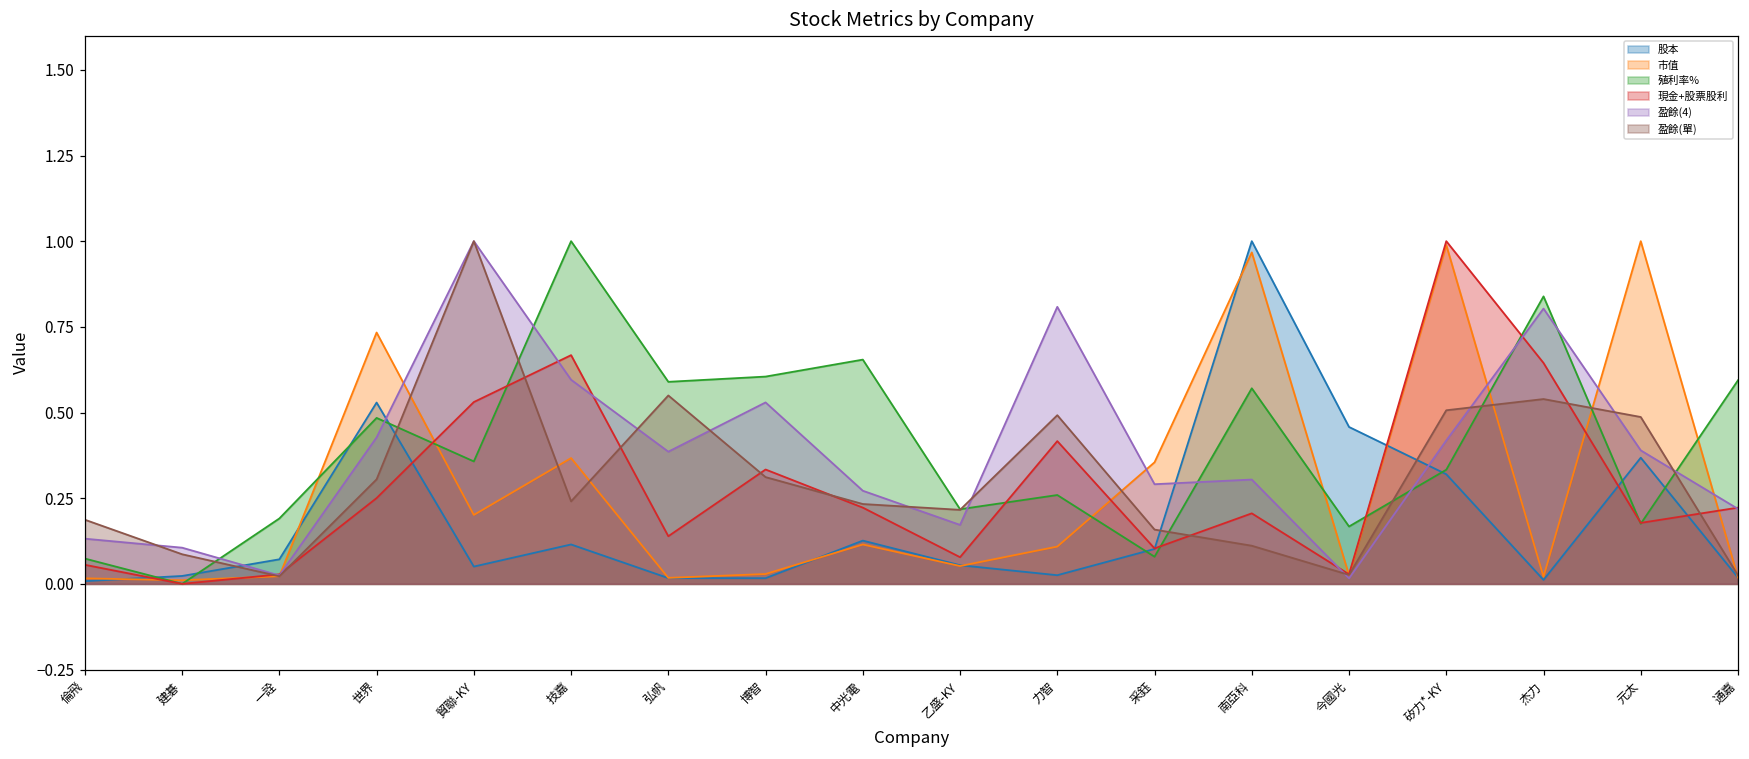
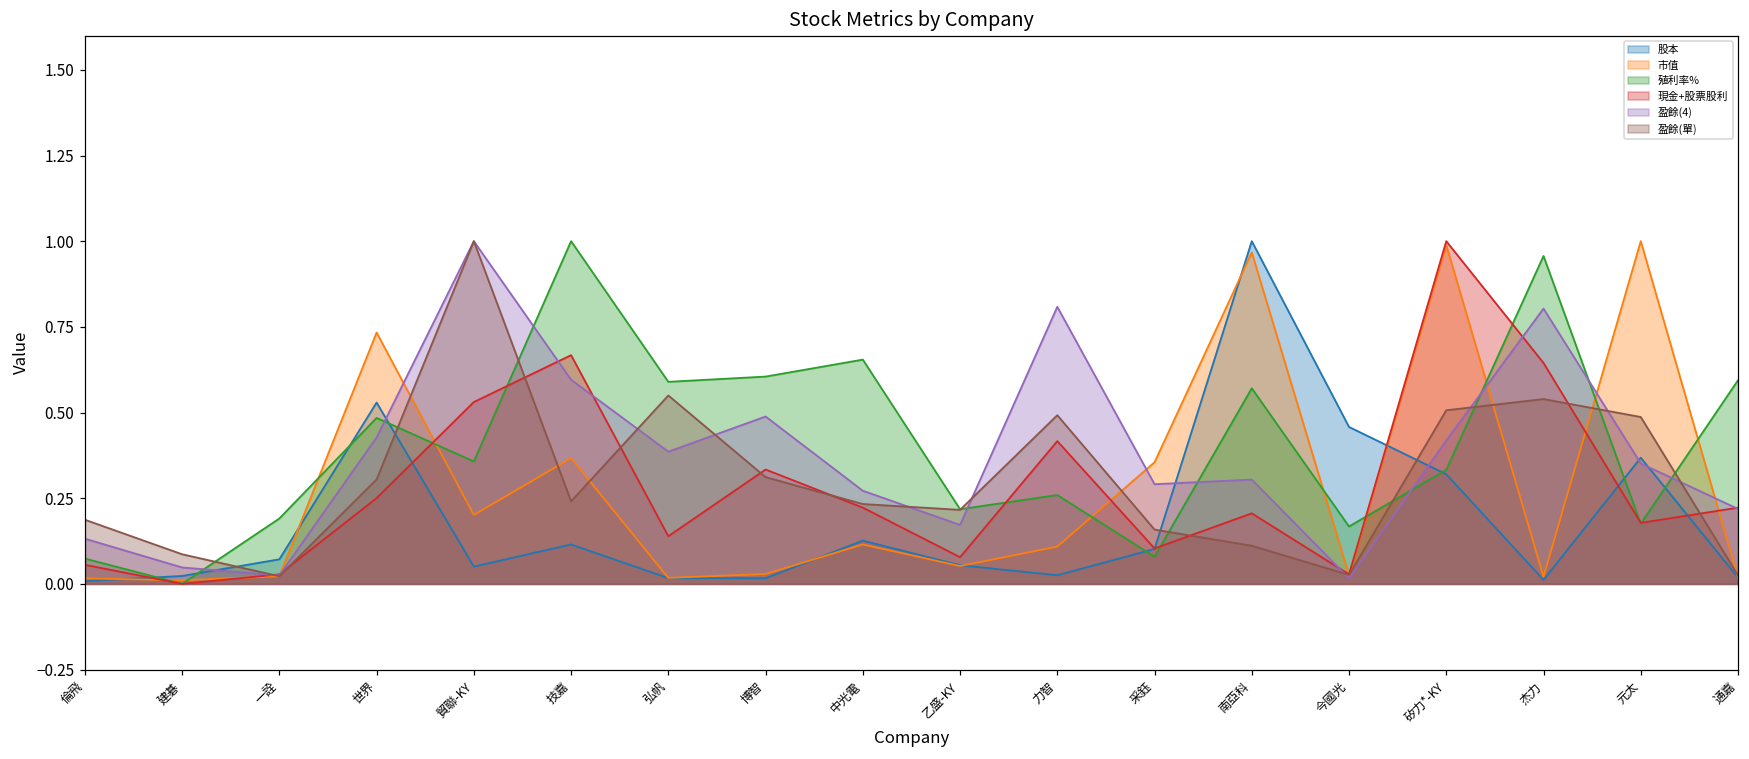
  {
    "股本": {
      "建碁": 0.02,
      "一詮": 0.07,
      "世界": 0.53,
      "貿聯-KY": 0.05,
      "技嘉": 0.11,
      "博智": 0.02,
      "中光電": 0.13,
      "力智": 0.03,
      "南亞科": 1.00,
      "今國光": 0.46,
      "矽力*-KY": 0.32,
      "杰力": 0.01,
      "元太": 0.37
    },
    "殖利率%": {
      "倫飛": 0.07,
      "一詮": 0.19,
      "世界": 0.48,
      "貿聯-KY": 0.36,
      "技嘉": 1.00,
      "弘帆": 0.59,
      "博智": 0.60,
      "中光電": 0.65,
      "力智": 0.26,
      "采鈺": 0.08,
      "南亞科": 0.57,
      "今國光": 0.17,
      "矽力*-KY": 0.33,
-     "杰力": 0.84,
+     "杰力": 0.96,
      "通嘉": 0.59
    },
    "盈餘(4)": {
      "倫飛": 0.13,
-     "建碁": 0.11,
+     "建碁": 0.05,
      "世界": 0.43,
      "技嘉": 0.60,
      "弘帆": 0.39,
-     "博智": 0.53,
+     "博智": 0.49,
      "中光電": 0.27,
      "乙盛-KY": 0.17,
      "力智": 0.81,
      "采鈺": 0.29,
      "南亞科": 0.30,
      "今國光": 0.02,
      "矽力*-KY": 0.42,
      "杰力": 0.80,
-     "元太": 0.39
+     "元太": 0.35
    }
  }
